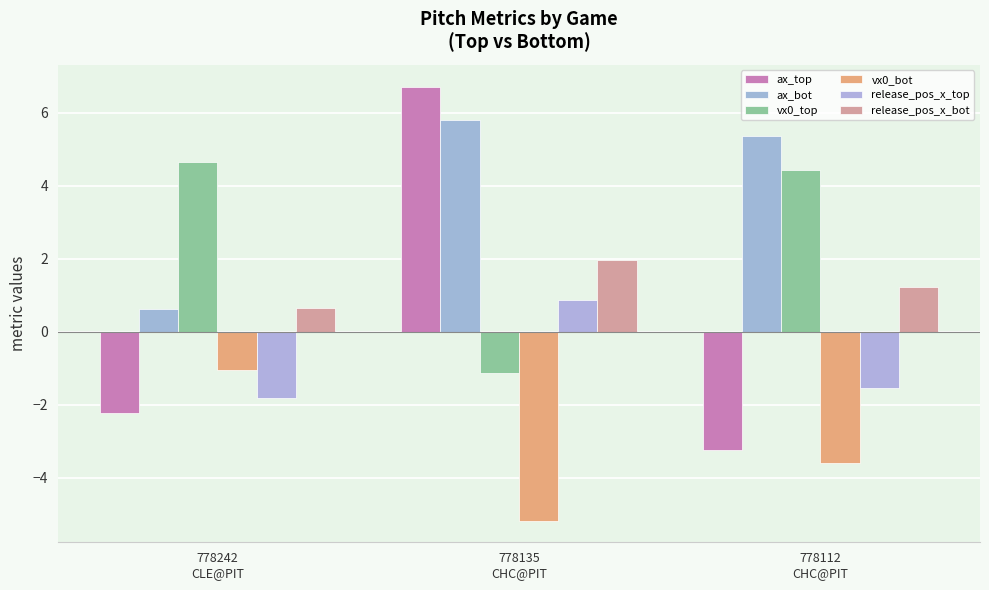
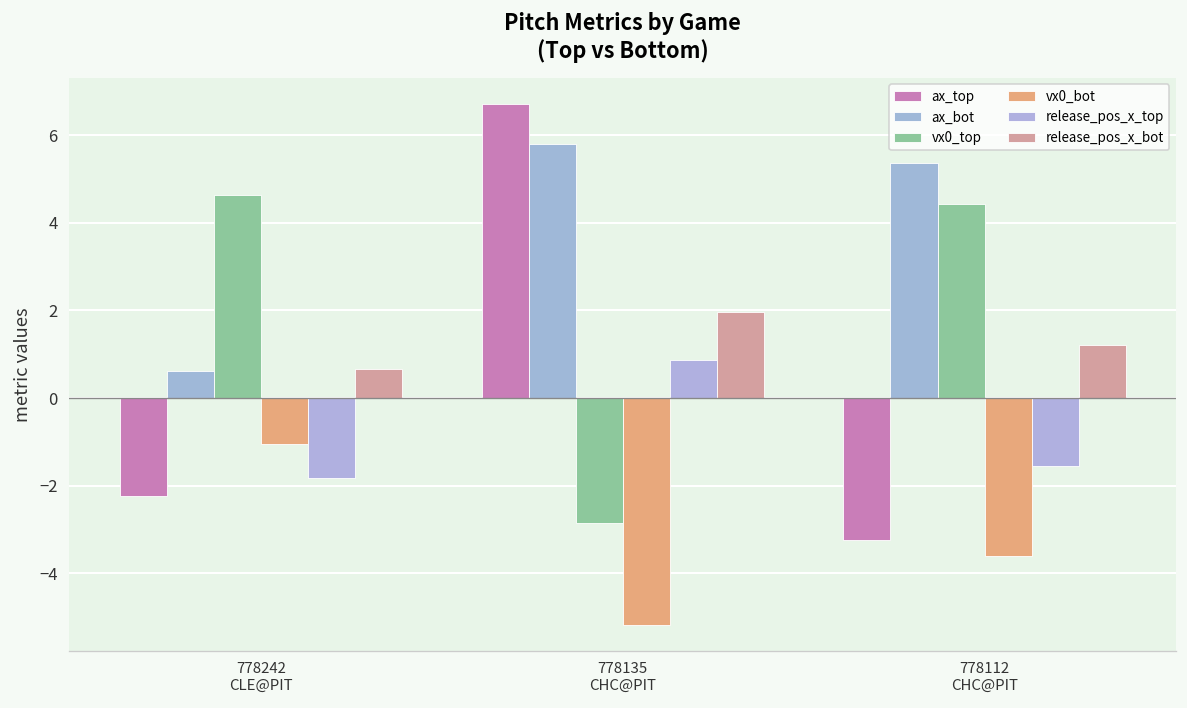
  {
    "vx0_top": {
      "778242 CLE@PIT": 4.6,
-     "778135 CHC@PIT": -1.1,
+     "778135 CHC@PIT": -2.8,
      "778112 CHC@PIT": 4.4
    }
  }
